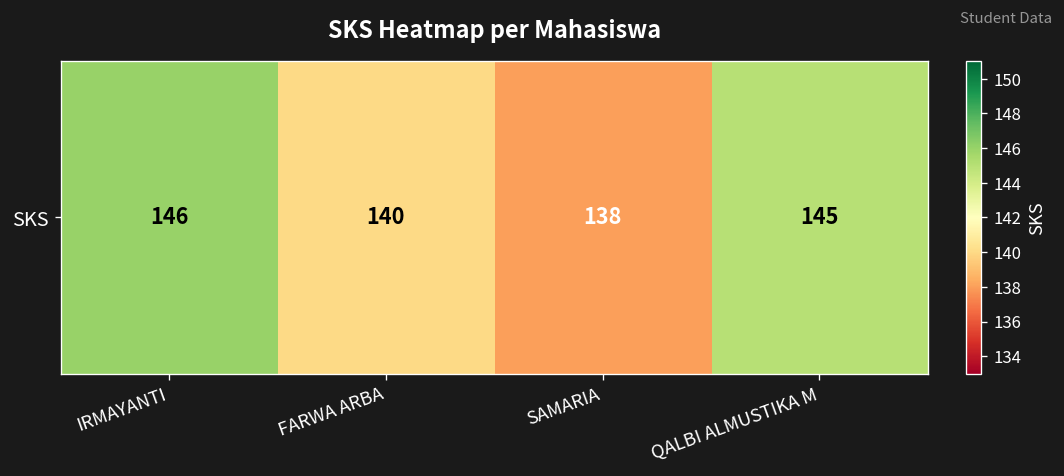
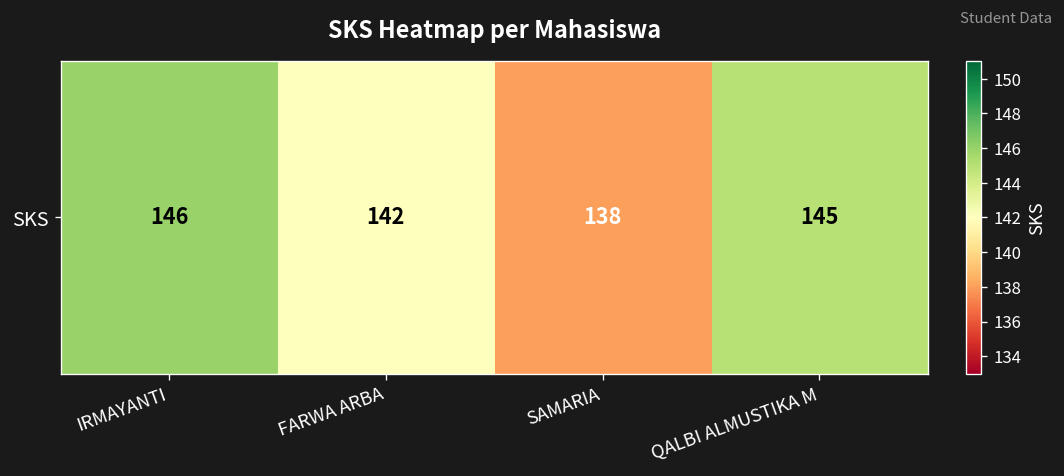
  {
    "SKS": {
      "IRMAYANTI": 146,
-     "FARWA ARBA": 140,
+     "FARWA ARBA": 142,
      "SAMARIA": 138,
      "QALBI ALMUSTIKA M": 145
    }
  }
